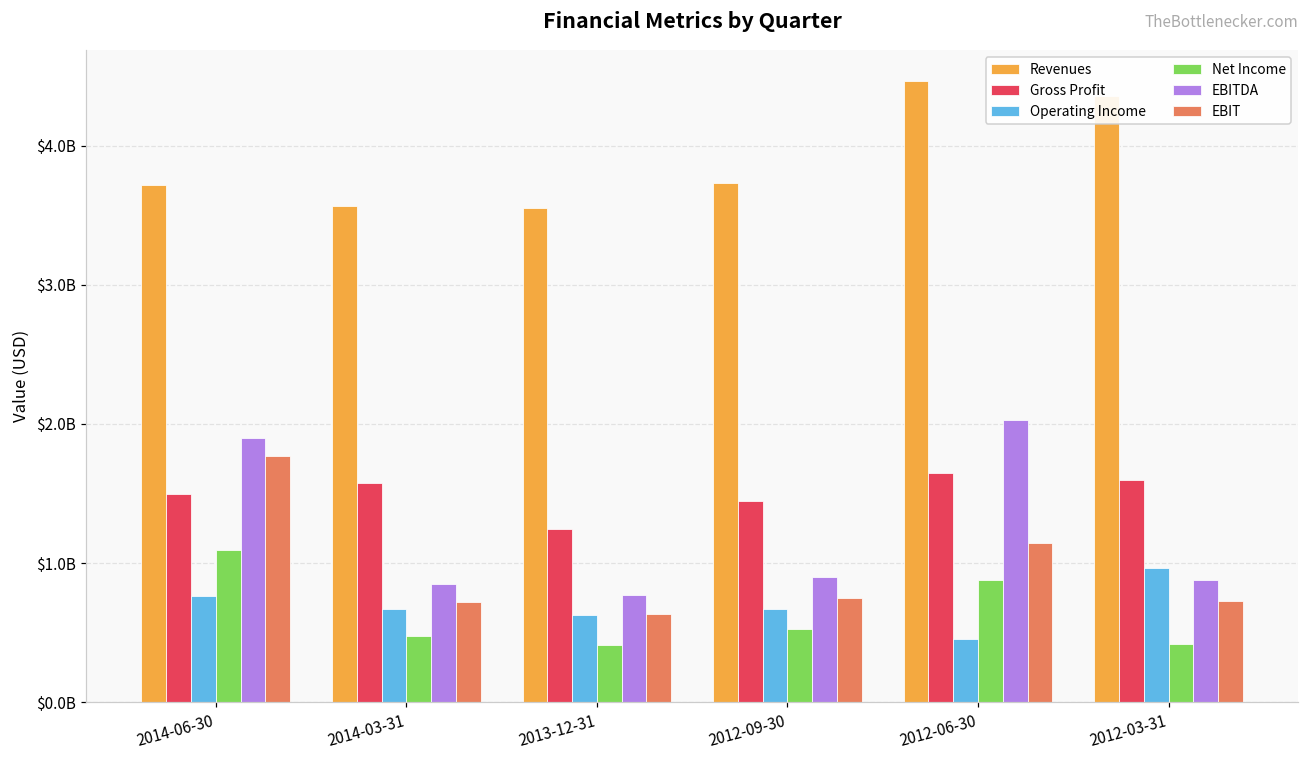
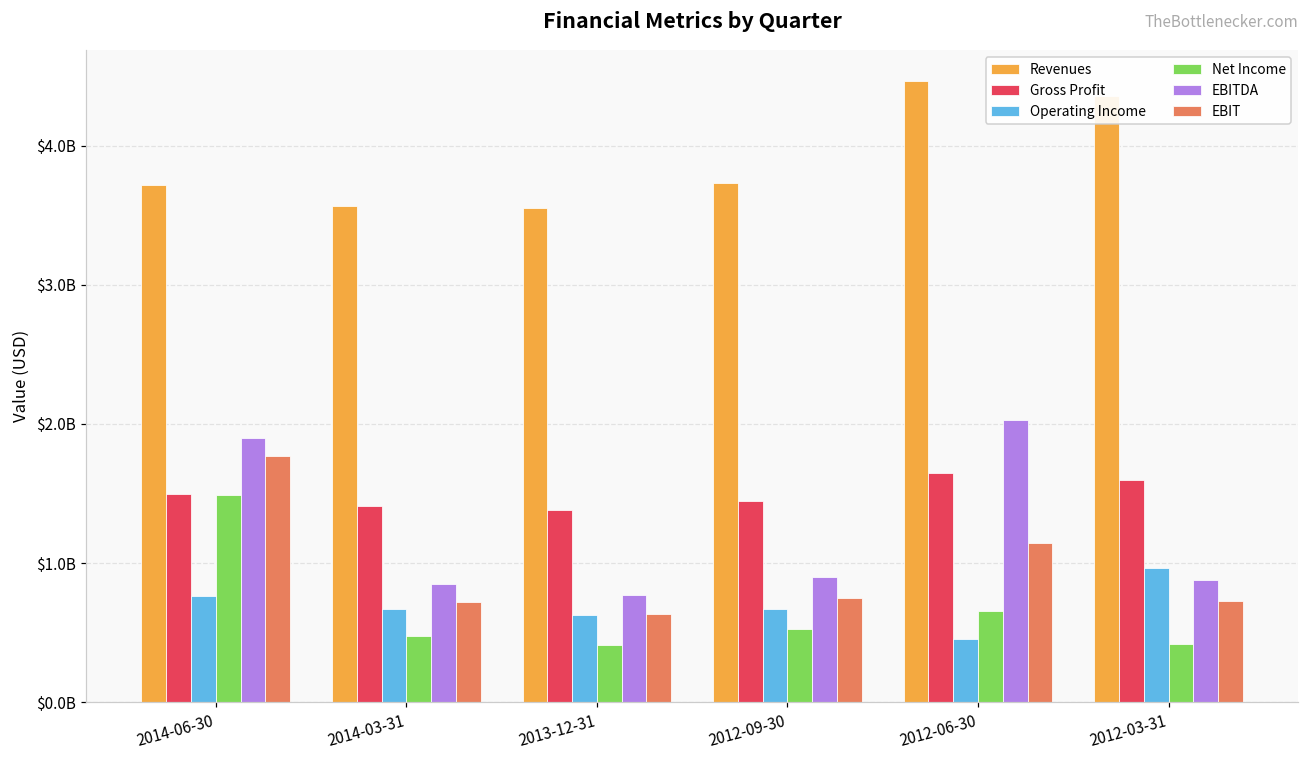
  {
    "Gross Profit": {
      "2014-06-30": "$1500000000",
-     "2014-03-31": "$1570000000",
-     "2013-12-31": "$1250000000",
+     "2014-03-31": "$1410000000",
+     "2013-12-31": "$1380000000",
      "2012-09-30": "$1440000000",
      "2012-06-30": "$1650000000",
      "2012-03-31": "$1600000000"
    },
    "Operating Income": {
      "2014-06-30": "$760000000",
      "2014-03-31": "$670000000",
      "2013-12-31": "$630000000",
      "2012-09-30": "$670000000",
      "2012-06-30": "$450000000",
      "2012-03-31": "$970000000"
    },
    "Net Income": {
-     "2014-06-30": "$1090000000",
+     "2014-06-30": "$1490000000",
      "2014-03-31": "$470000000",
      "2013-12-31": "$410000000",
      "2012-09-30": "$520000000",
-     "2012-06-30": "$880000000",
+     "2012-06-30": "$660000000",
      "2012-03-31": "$420000000"
    },
    "EBITDA": {
      "2014-06-30": "$1900000000",
      "2014-03-31": "$850000000",
      "2013-12-31": "$770000000",
      "2012-09-30": "$900000000",
      "2012-06-30": "$2030000000",
      "2012-03-31": "$880000000"
    }
  }
